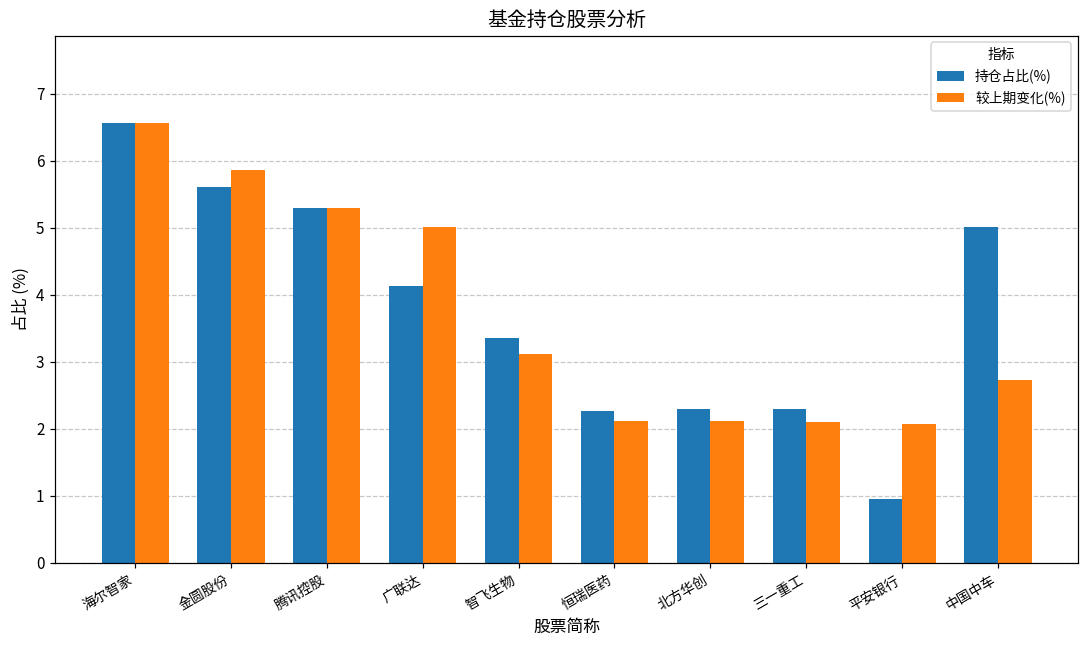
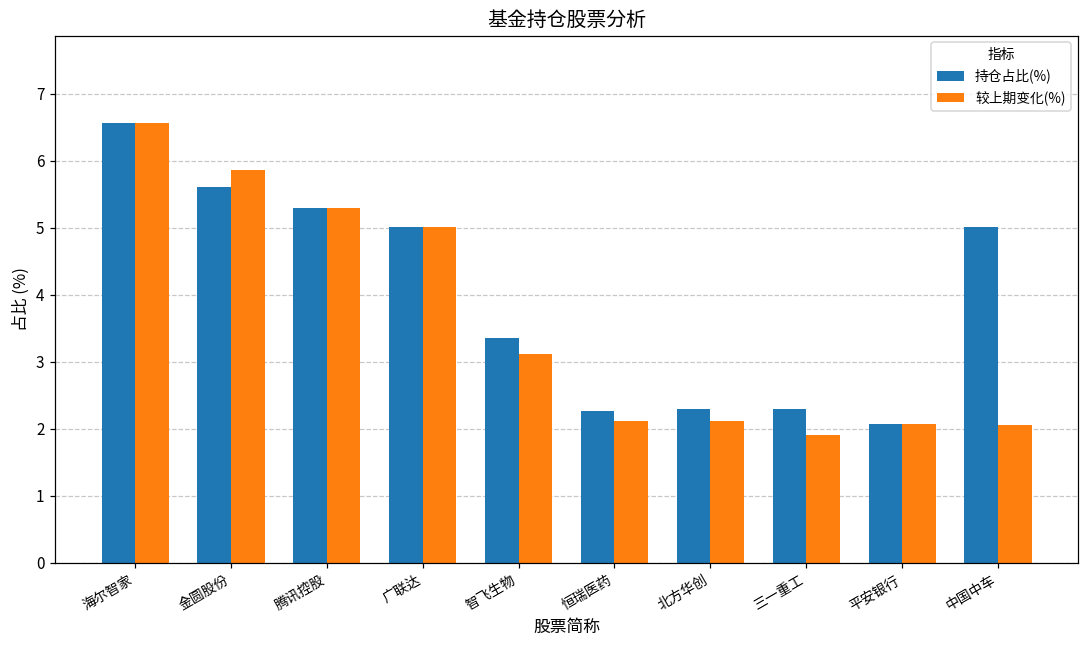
  {
    "持仓占比(%)": {
      "海尔智家": 6.6,
      "金圆股份": 5.6,
      "腾讯控股": 5.3,
-     "广联达": 4.1,
+     "广联达": 5.0,
      "智飞生物": 3.4,
      "恒瑞医药": 2.3,
      "北方华创": 2.3,
      "三一重工": 2.3,
-     "平安银行": 1.0,
+     "平安银行": 2.1,
      "中国中车": 5.0
    },
    "较上期变化(%)": {
      "海尔智家": 6.6,
      "金圆股份": 5.9,
      "腾讯控股": 5.3,
      "广联达": 5.0,
      "智飞生物": 3.1,
      "恒瑞医药": 2.1,
      "北方华创": 2.1,
-     "三一重工": 2.1,
+     "三一重工": 1.9,
      "平安银行": 2.1,
-     "中国中车": 2.7
+     "中国中车": 2.1
    }
  }
